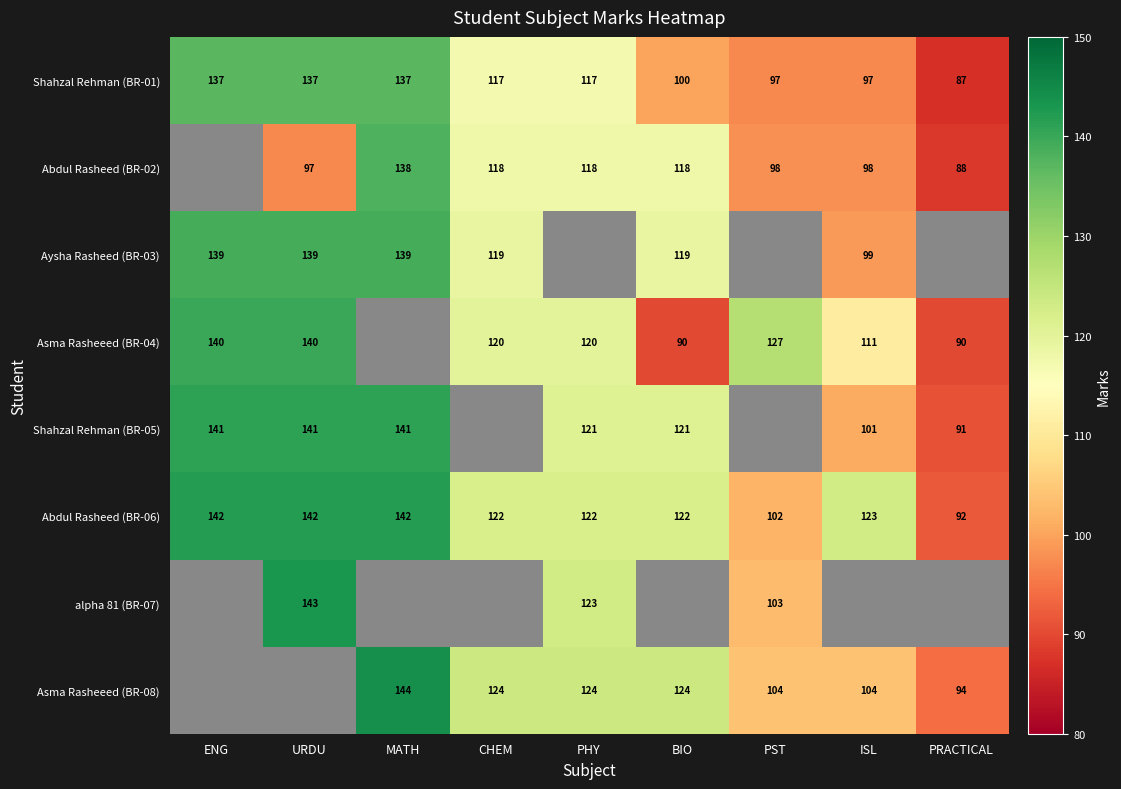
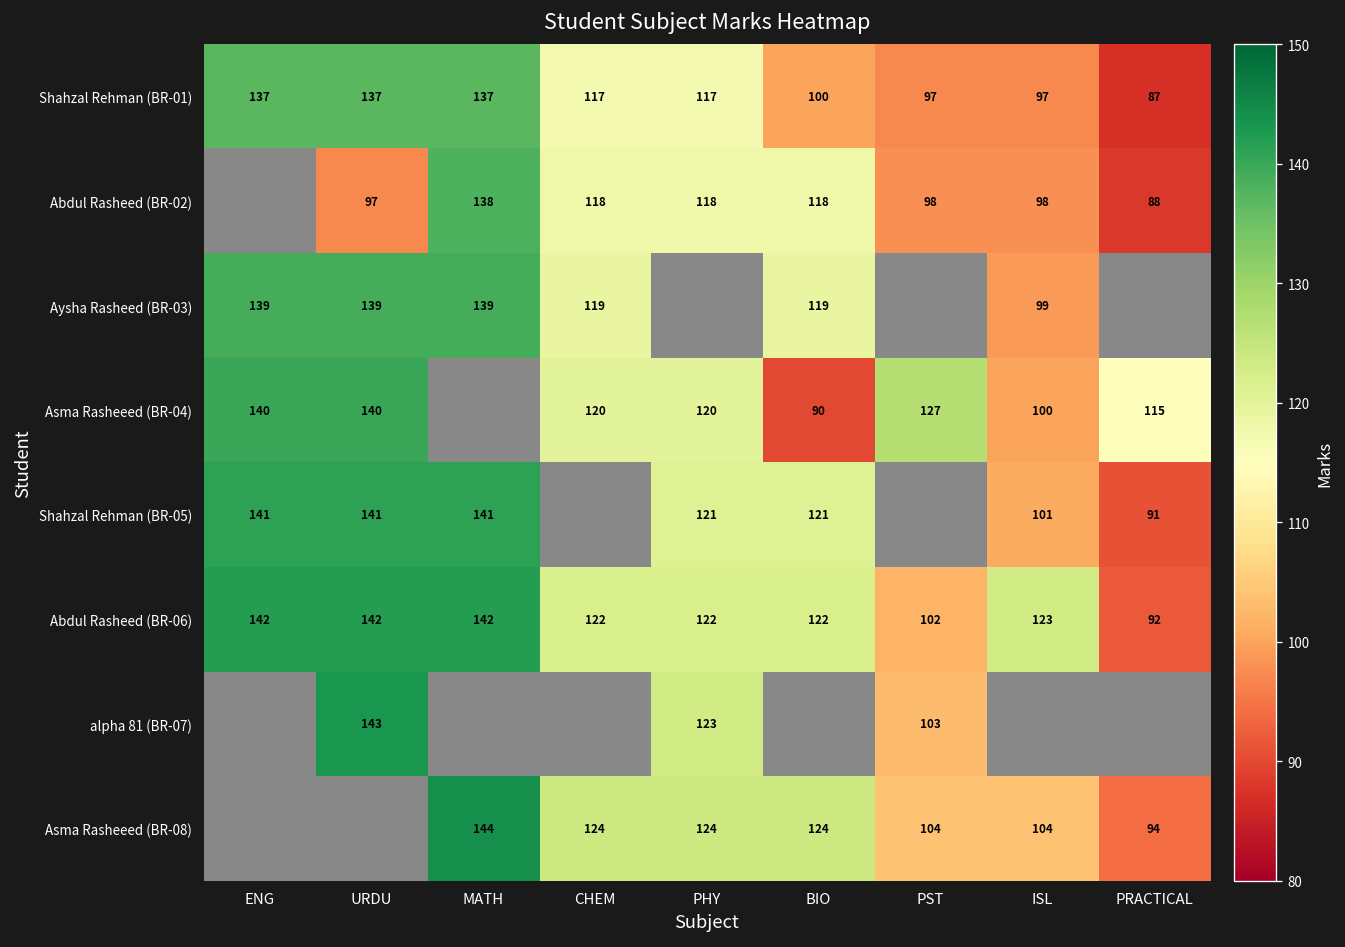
  {
    "Shahzal Rehman (BR-01)": {
      "ENG": 137,
      "URDU": 137,
      "MATH": 137,
      "CHEM": 117,
      "PHY": 117,
      "BIO": 100,
      "PST": 97,
      "ISL": 97,
      "PRACTICAL": 87
    },
    "Abdul Rasheed (BR-02)": {
      "URDU": 97,
      "MATH": 138,
      "CHEM": 118,
      "PHY": 118,
      "BIO": 118,
      "PST": 98,
      "ISL": 98,
      "PRACTICAL": 88
    },
    "Aysha Rasheed (BR-03)": {
      "ENG": 139,
      "URDU": 139,
      "MATH": 139,
      "CHEM": 119,
      "BIO": 119,
      "ISL": 99
    },
    "Asma Rasheeed (BR-04)": {
      "ENG": 140,
      "URDU": 140,
      "CHEM": 120,
      "PHY": 120,
      "BIO": 90,
      "PST": 127,
-     "ISL": 111,
-     "PRACTICAL": 90
+     "ISL": 100,
+     "PRACTICAL": 115
    },
    "Shahzal Rehman (BR-05)": {
      "ENG": 141,
      "URDU": 141,
      "MATH": 141,
      "PHY": 121,
      "BIO": 121,
      "ISL": 101,
      "PRACTICAL": 91
    },
    "Abdul Rasheed (BR-06)": {
      "ENG": 142,
      "URDU": 142,
      "MATH": 142,
      "CHEM": 122,
      "PHY": 122,
      "BIO": 122,
      "PST": 102,
      "ISL": 123,
      "PRACTICAL": 92
    },
    "alpha 81 (BR-07)": {
      "URDU": 143,
      "PHY": 123,
      "PST": 103
    },
    "Asma Rasheeed (BR-08)": {
      "MATH": 144,
      "CHEM": 124,
      "PHY": 124,
      "BIO": 124,
      "PST": 104,
      "ISL": 104,
      "PRACTICAL": 94
    }
  }
